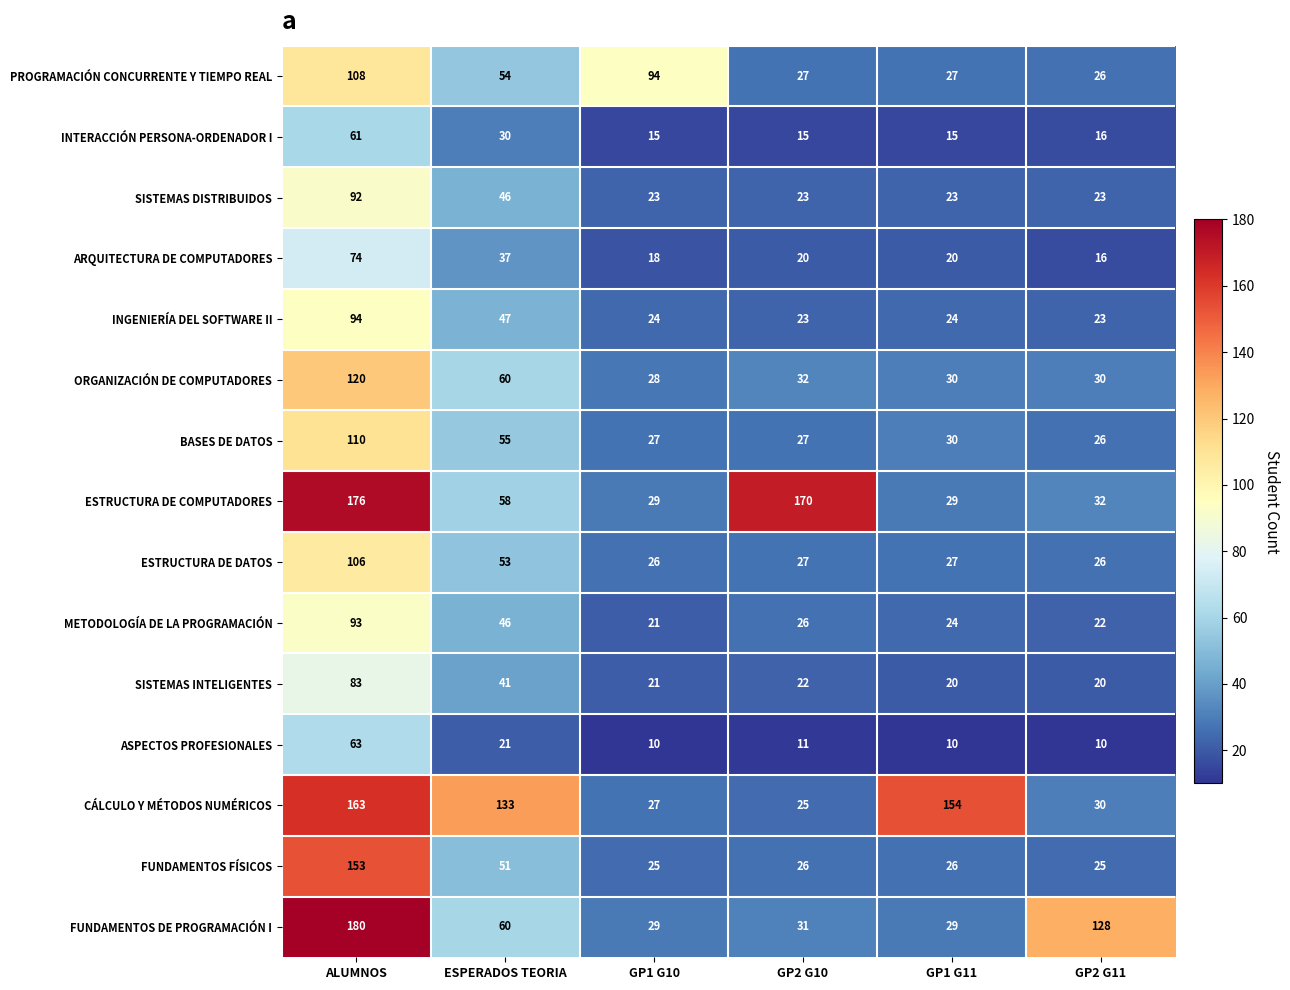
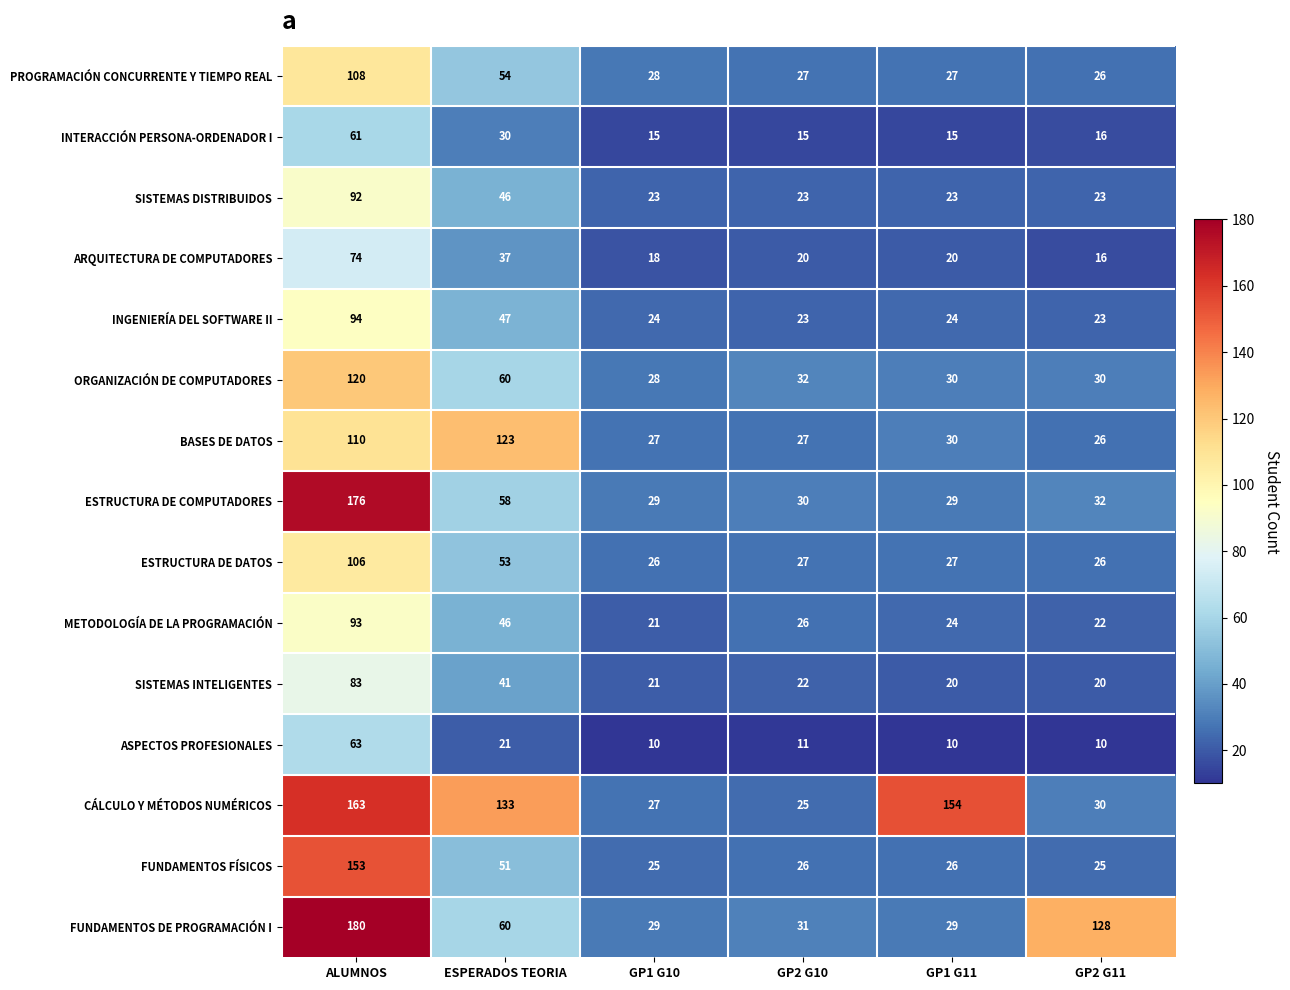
  {
    "PROGRAMACIÓN CONCURRENTE Y TIEMPO REAL": {
      "ALUMNOS": 108,
      "ESPERADOS TEORIA": 54,
-     "GP1 G10": 94,
+     "GP1 G10": 28,
      "GP2 G10": 27,
      "GP1 G11": 27,
      "GP2 G11": 26
    },
    "INTERACCIÓN PERSONA-ORDENADOR I": {
      "ALUMNOS": 61,
      "ESPERADOS TEORIA": 30,
      "GP1 G10": 15,
      "GP2 G10": 15,
      "GP1 G11": 15,
      "GP2 G11": 16
    },
    "SISTEMAS DISTRIBUIDOS": {
      "ALUMNOS": 92,
      "ESPERADOS TEORIA": 46,
      "GP1 G10": 23,
      "GP2 G10": 23,
      "GP1 G11": 23,
      "GP2 G11": 23
    },
    "ARQUITECTURA DE COMPUTADORES": {
      "ALUMNOS": 74,
      "ESPERADOS TEORIA": 37,
      "GP1 G10": 18,
      "GP2 G10": 20,
      "GP1 G11": 20,
      "GP2 G11": 16
    },
    "INGENIERÍA DEL SOFTWARE II": {
      "ALUMNOS": 94,
      "ESPERADOS TEORIA": 47,
      "GP1 G10": 24,
      "GP2 G10": 23,
      "GP1 G11": 24,
      "GP2 G11": 23
    },
    "ORGANIZACIÓN DE COMPUTADORES": {
      "ALUMNOS": 120,
      "ESPERADOS TEORIA": 60,
      "GP1 G10": 28,
      "GP2 G10": 32,
      "GP1 G11": 30,
      "GP2 G11": 30
    },
    "BASES DE DATOS": {
      "ALUMNOS": 110,
-     "ESPERADOS TEORIA": 55,
+     "ESPERADOS TEORIA": 123,
      "GP1 G10": 27,
      "GP2 G10": 27,
      "GP1 G11": 30,
      "GP2 G11": 26
    },
    "ESTRUCTURA DE COMPUTADORES": {
      "ALUMNOS": 176,
      "ESPERADOS TEORIA": 58,
      "GP1 G10": 29,
-     "GP2 G10": 170,
+     "GP2 G10": 30,
      "GP1 G11": 29,
      "GP2 G11": 32
    },
    "ESTRUCTURA DE DATOS": {
      "ALUMNOS": 106,
      "ESPERADOS TEORIA": 53,
      "GP1 G10": 26,
      "GP2 G10": 27,
      "GP1 G11": 27,
      "GP2 G11": 26
    },
    "METODOLOGÍA DE LA PROGRAMACIÓN": {
      "ALUMNOS": 93,
      "ESPERADOS TEORIA": 46,
      "GP1 G10": 21,
      "GP2 G10": 26,
      "GP1 G11": 24,
      "GP2 G11": 22
    },
    "SISTEMAS INTELIGENTES": {
      "ALUMNOS": 83,
      "ESPERADOS TEORIA": 41,
      "GP1 G10": 21,
      "GP2 G10": 22,
      "GP1 G11": 20,
      "GP2 G11": 20
    },
    "ASPECTOS PROFESIONALES": {
      "ALUMNOS": 63,
      "ESPERADOS TEORIA": 21,
      "GP1 G10": 10,
      "GP2 G10": 11,
      "GP1 G11": 10,
      "GP2 G11": 10
    },
    "CÁLCULO Y MÉTODOS NUMÉRICOS": {
      "ALUMNOS": 163,
      "ESPERADOS TEORIA": 133,
      "GP1 G10": 27,
      "GP2 G10": 25,
      "GP1 G11": 154,
      "GP2 G11": 30
    },
    "FUNDAMENTOS FÍSICOS": {
      "ALUMNOS": 153,
      "ESPERADOS TEORIA": 51,
      "GP1 G10": 25,
      "GP2 G10": 26,
      "GP1 G11": 26,
      "GP2 G11": 25
    },
    "FUNDAMENTOS DE PROGRAMACIÓN I": {
      "ALUMNOS": 180,
      "ESPERADOS TEORIA": 60,
      "GP1 G10": 29,
      "GP2 G10": 31,
      "GP1 G11": 29,
      "GP2 G11": 128
    }
  }
